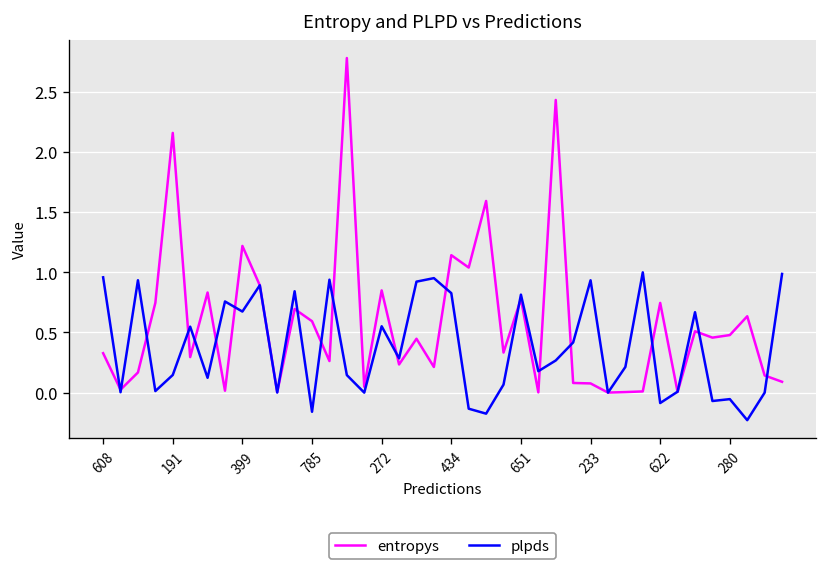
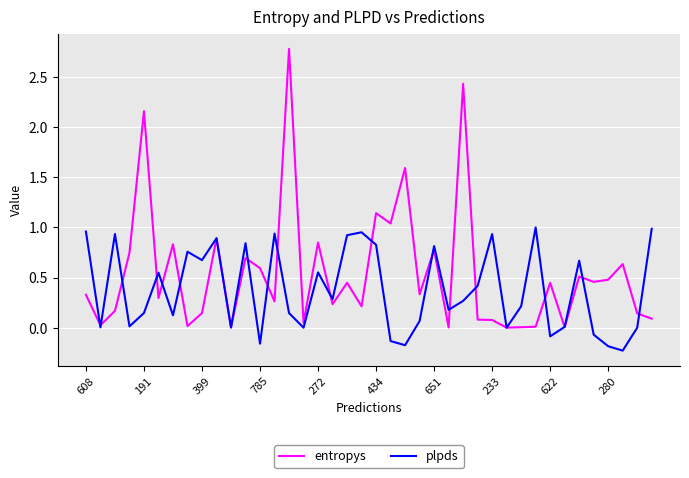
  {
    "entropys": {
      "608": 0.33,
      "191": 2.16,
-     "399": 1.22,
+     "399": 0.15,
      "785": 0.59,
      "272": 0.85,
      "434": 1.14,
      "651": 0.78,
      "233": 0.08,
-     "622": 0.75,
+     "622": 0.45,
      "280": 0.48
    },
    "plpds": {
      "608": 0.96,
      "191": 0.15,
      "399": 0.67,
      "785": -0.16,
      "272": 0.55,
      "434": 0.83,
      "651": 0.81,
      "233": 0.93,
      "622": -0.09,
-     "280": -0.05
+     "280": -0.18
    }
  }
